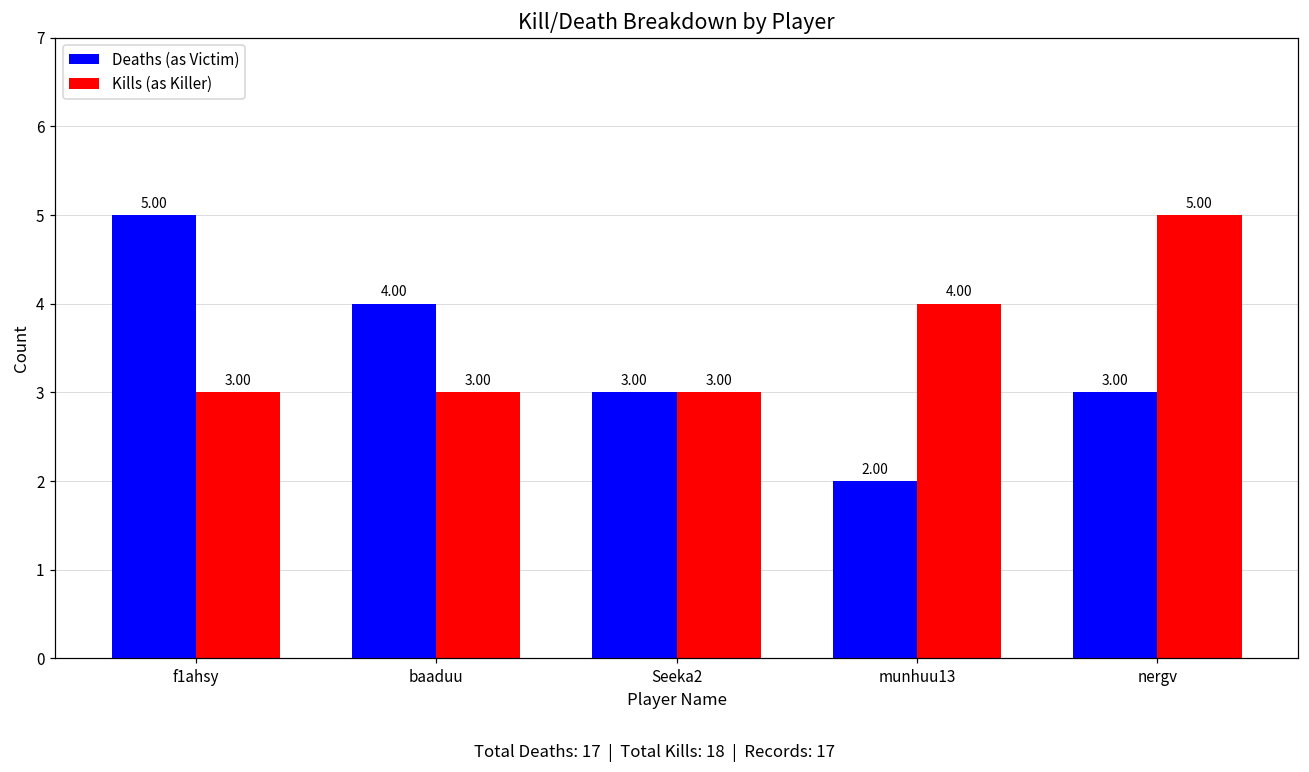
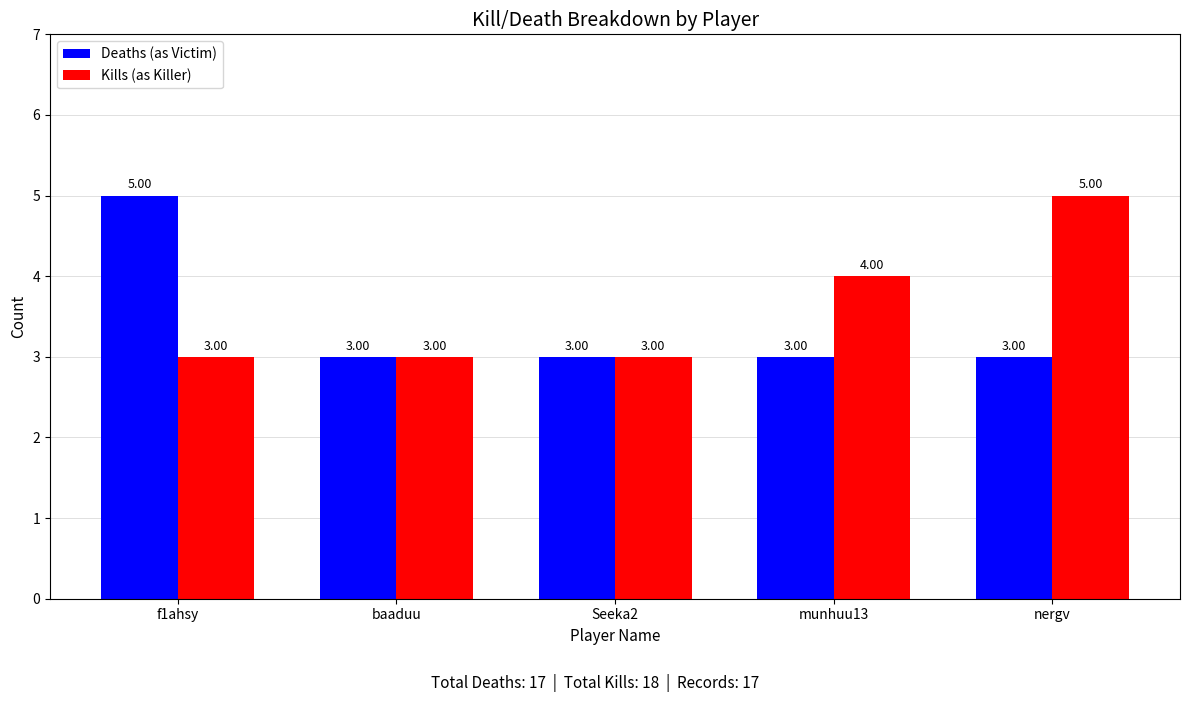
  {
    "Deaths (as Victim)": {
      "f1ahsy": 5.00,
-     "baaduu": 4.00,
+     "baaduu": 3.00,
      "Seeka2": 3.00,
-     "munhuu13": 2.00,
+     "munhuu13": 3.00,
      "nergv": 3.00
    },
    "Kills (as Killer)": {
      "f1ahsy": 3.00,
      "baaduu": 3.00,
      "Seeka2": 3.00,
      "munhuu13": 4.00,
      "nergv": 5.00
    }
  }
